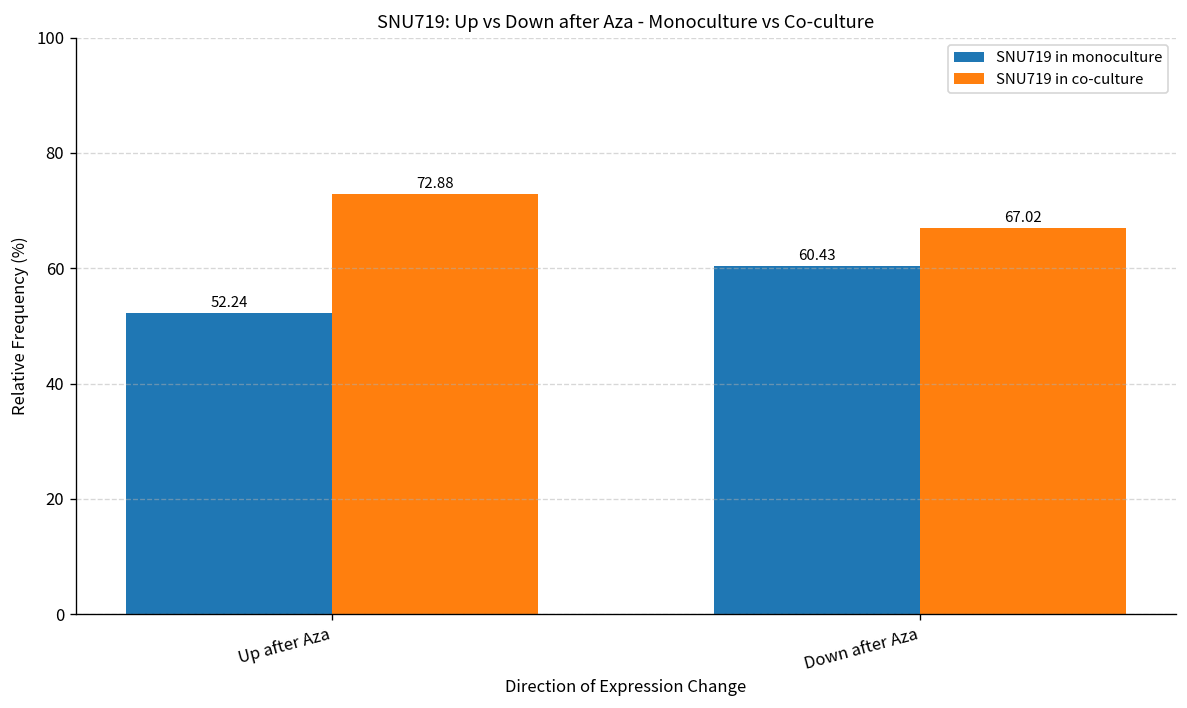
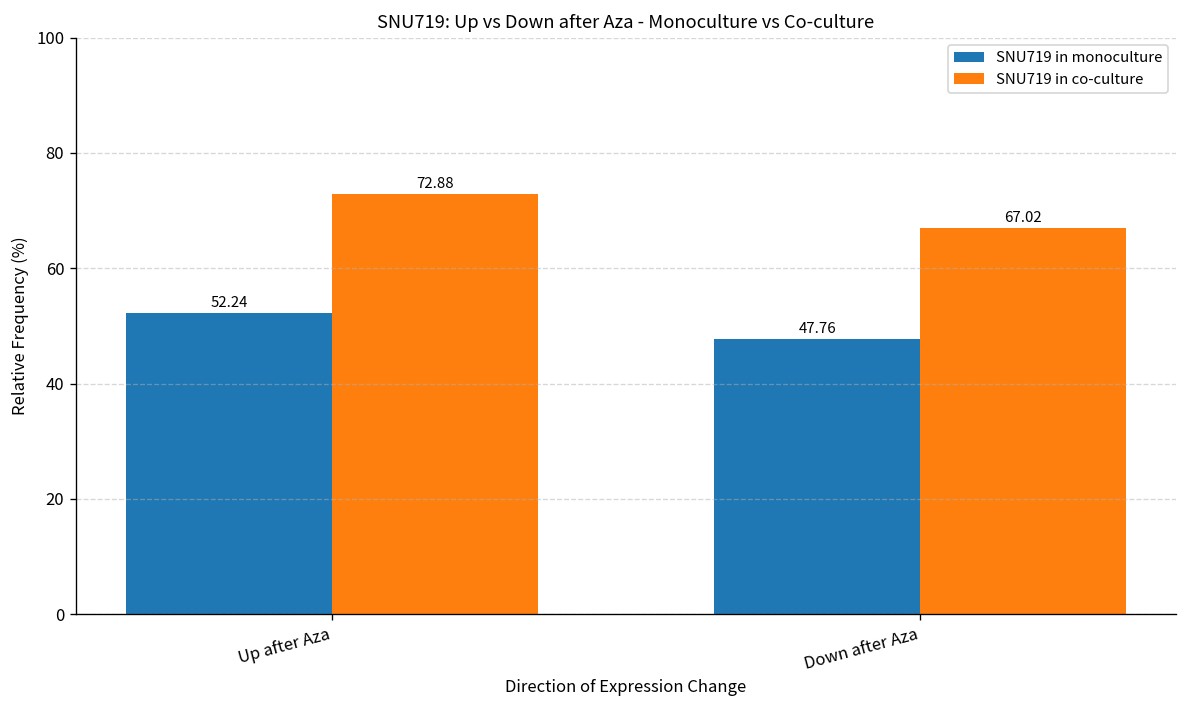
  {
    "SNU719 in monoculture": {
      "Up after Aza": 52.24,
-     "Down after Aza": 60.43
+     "Down after Aza": 47.76
    },
    "SNU719 in co-culture": {
      "Up after Aza": 72.88,
      "Down after Aza": 67.02
    }
  }
